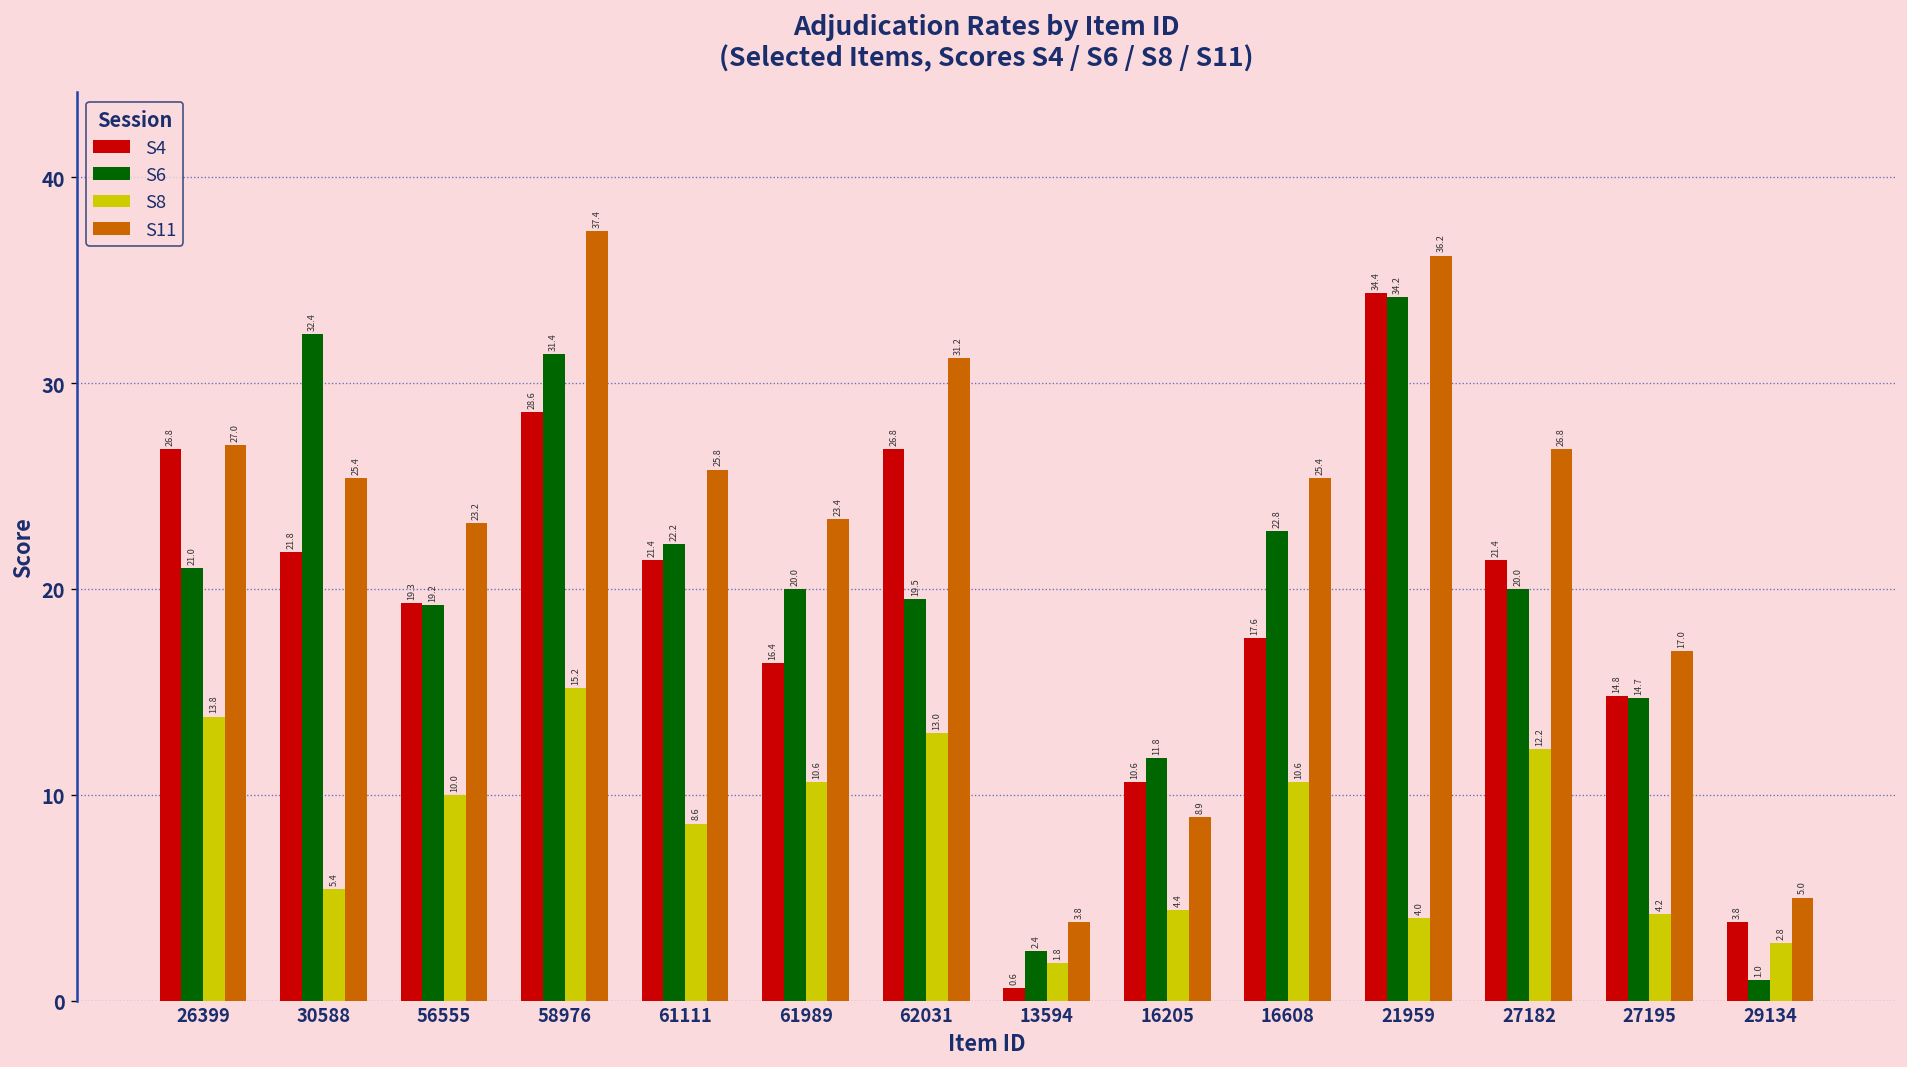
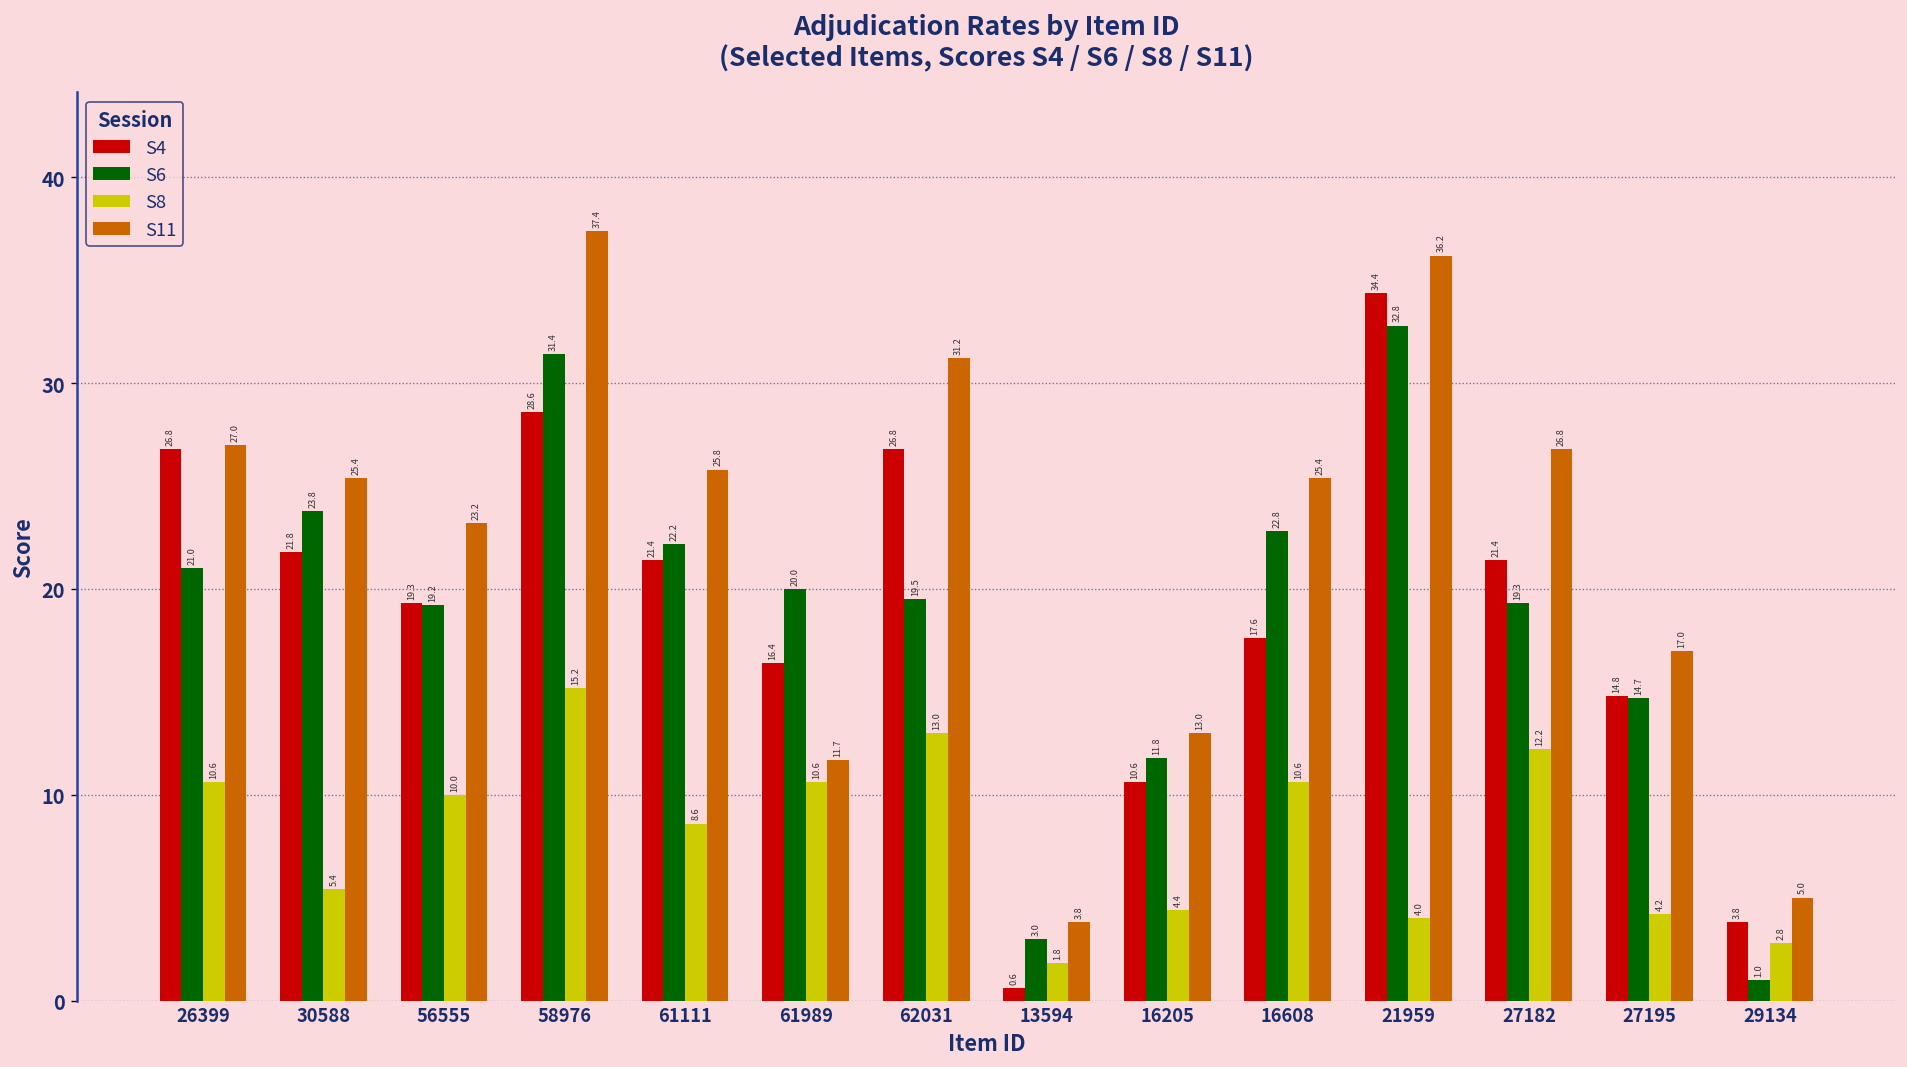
  {
    "S4": {
      "26399": 26.8,
      "30588": 21.8,
      "56555": 19.3,
      "58976": 28.6,
      "61111": 21.4,
      "61989": 16.4,
      "62031": 26.8,
      "13594": 0.6,
      "16205": 10.6,
      "16608": 17.6,
      "21959": 34.4,
      "27182": 21.4,
      "27195": 14.8,
      "29134": 3.8
    },
    "S6": {
      "26399": 21.0,
-     "30588": 32.4,
+     "30588": 23.8,
      "56555": 19.2,
      "58976": 31.4,
      "61111": 22.2,
      "61989": 20.0,
      "62031": 19.5,
-     "13594": 2.4,
+     "13594": 3.0,
      "16205": 11.8,
      "16608": 22.8,
-     "21959": 34.2,
-     "27182": 20.0,
+     "21959": 32.8,
+     "27182": 19.3,
      "27195": 14.7,
      "29134": 1.0
    },
    "S8": {
-     "26399": 13.8,
+     "26399": 10.6,
      "30588": 5.4,
      "56555": 10.0,
      "58976": 15.2,
      "61111": 8.6,
      "61989": 10.6,
      "62031": 13.0,
      "13594": 1.8,
      "16205": 4.4,
      "16608": 10.6,
      "21959": 4.0,
      "27182": 12.2,
      "27195": 4.2,
      "29134": 2.8
    },
    "S11": {
      "26399": 27.0,
      "30588": 25.4,
      "56555": 23.2,
      "58976": 37.4,
      "61111": 25.8,
-     "61989": 23.4,
+     "61989": 11.7,
      "62031": 31.2,
      "13594": 3.8,
-     "16205": 8.9,
+     "16205": 13.0,
      "16608": 25.4,
      "21959": 36.2,
      "27182": 26.8,
      "27195": 17.0,
      "29134": 5.0
    }
  }
